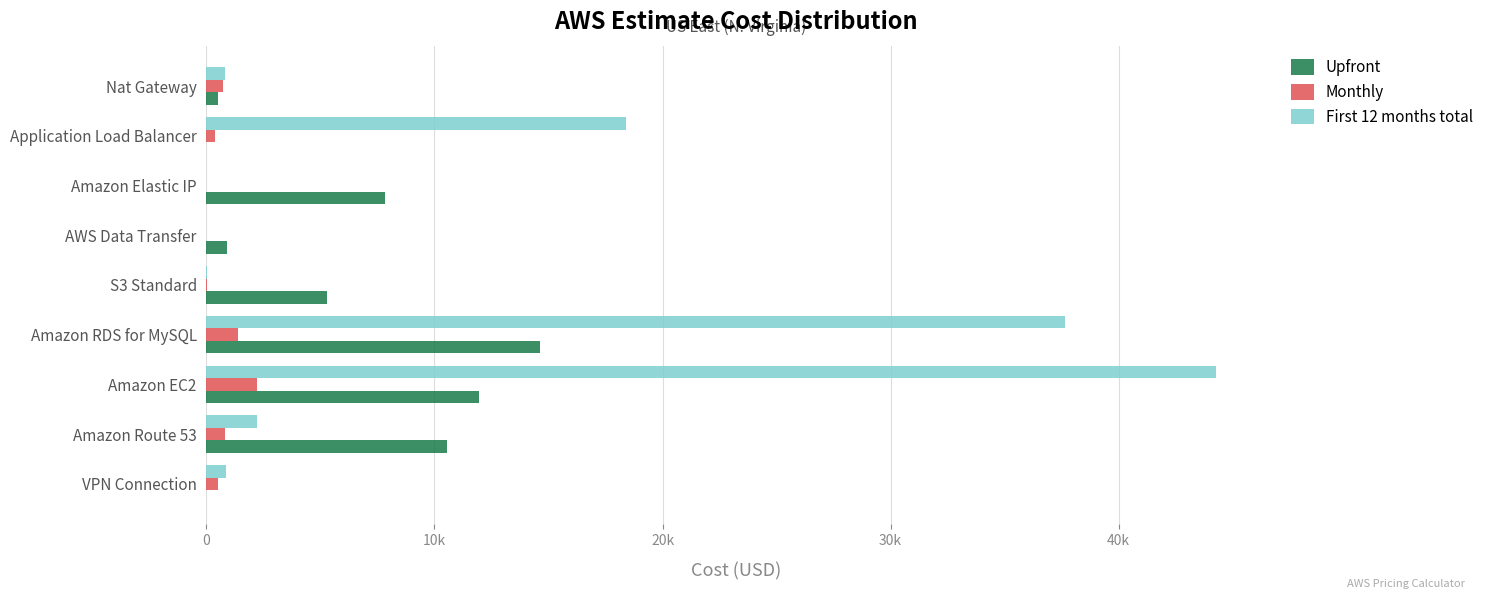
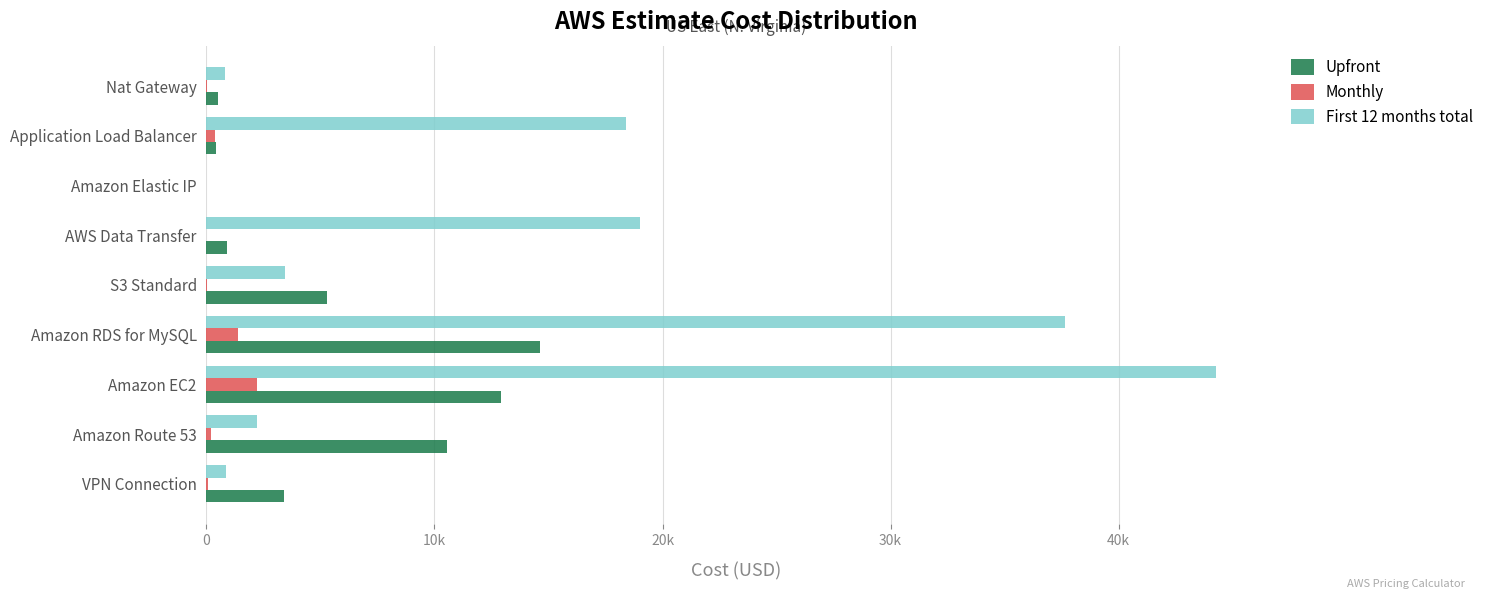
  {
    "Upfront": {
      "Nat Gateway": 500,
-     "Application Load Balancer": 0,
-     "Amazon Elastic IP": 7800,
+     "Application Load Balancer": 400,
+     "Amazon Elastic IP": 0,
      "AWS Data Transfer": 900,
      "S3 Standard": 5300,
      "Amazon RDS for MySQL": 14600,
-     "Amazon EC2": 11900,
+     "Amazon EC2": 12900,
      "Amazon Route 53": 10500,
-     "VPN Connection": 0
+     "VPN Connection": 3400
    },
    "Monthly": {
-     "Nat Gateway": 700,
+     "Nat Gateway": 0,
      "Application Load Balancer": 400,
      "Amazon Elastic IP": 0,
      "AWS Data Transfer": 0,
      "Amazon RDS for MySQL": 1400,
      "Amazon EC2": 2200,
-     "Amazon Route 53": 800,
-     "VPN Connection": 500
+     "Amazon Route 53": 200,
+     "VPN Connection": 100
    },
    "First 12 months total": {
      "Nat Gateway": 800,
      "Application Load Balancer": 18400,
      "Amazon Elastic IP": 0,
-     "AWS Data Transfer": 0,
-     "S3 Standard": 0,
+     "AWS Data Transfer": 19000,
+     "S3 Standard": 3500,
      "Amazon RDS for MySQL": 37700,
      "Amazon EC2": 44300,
      "Amazon Route 53": 2200,
      "VPN Connection": 900
    }
  }
